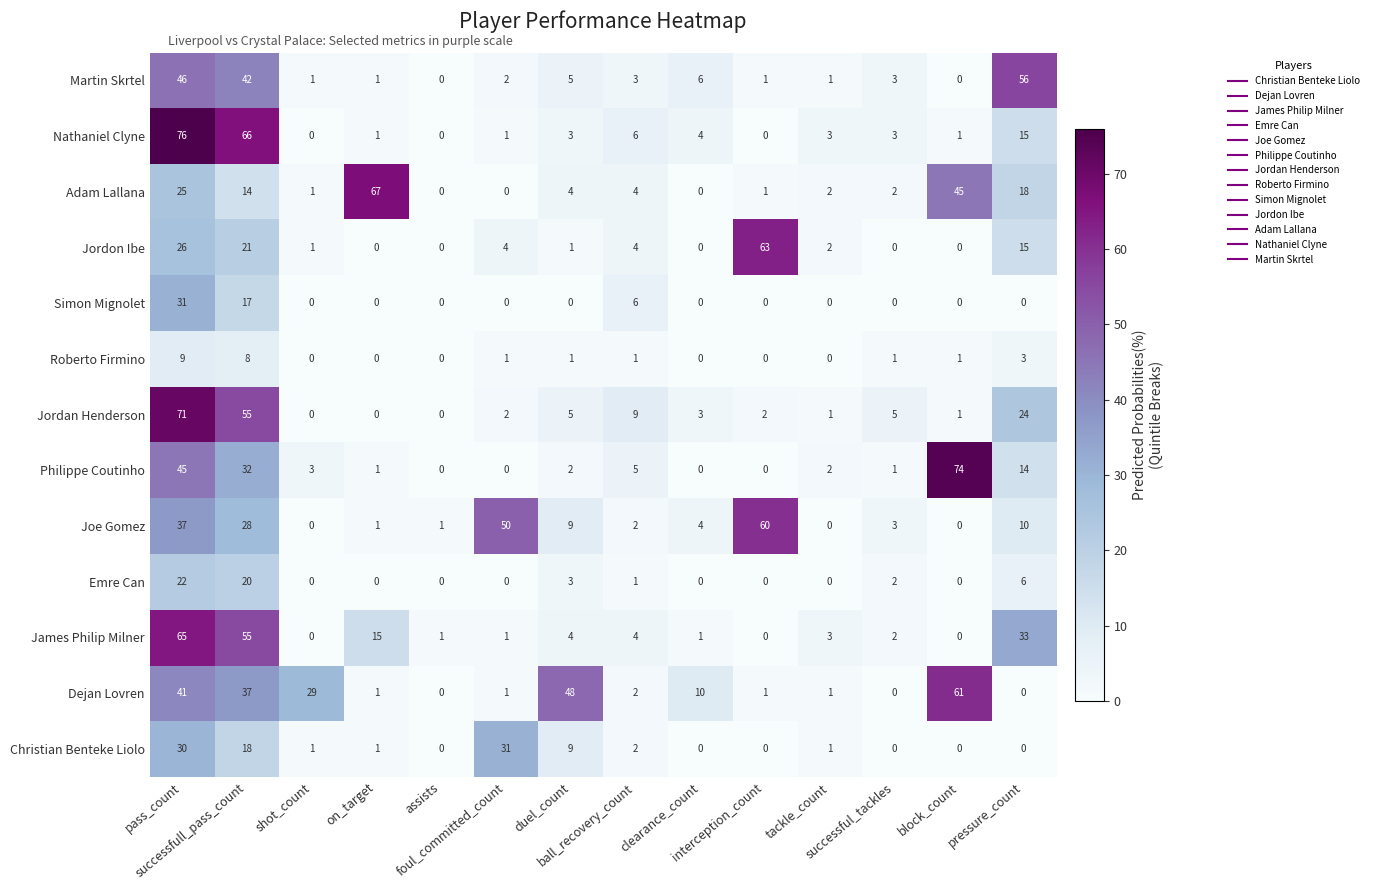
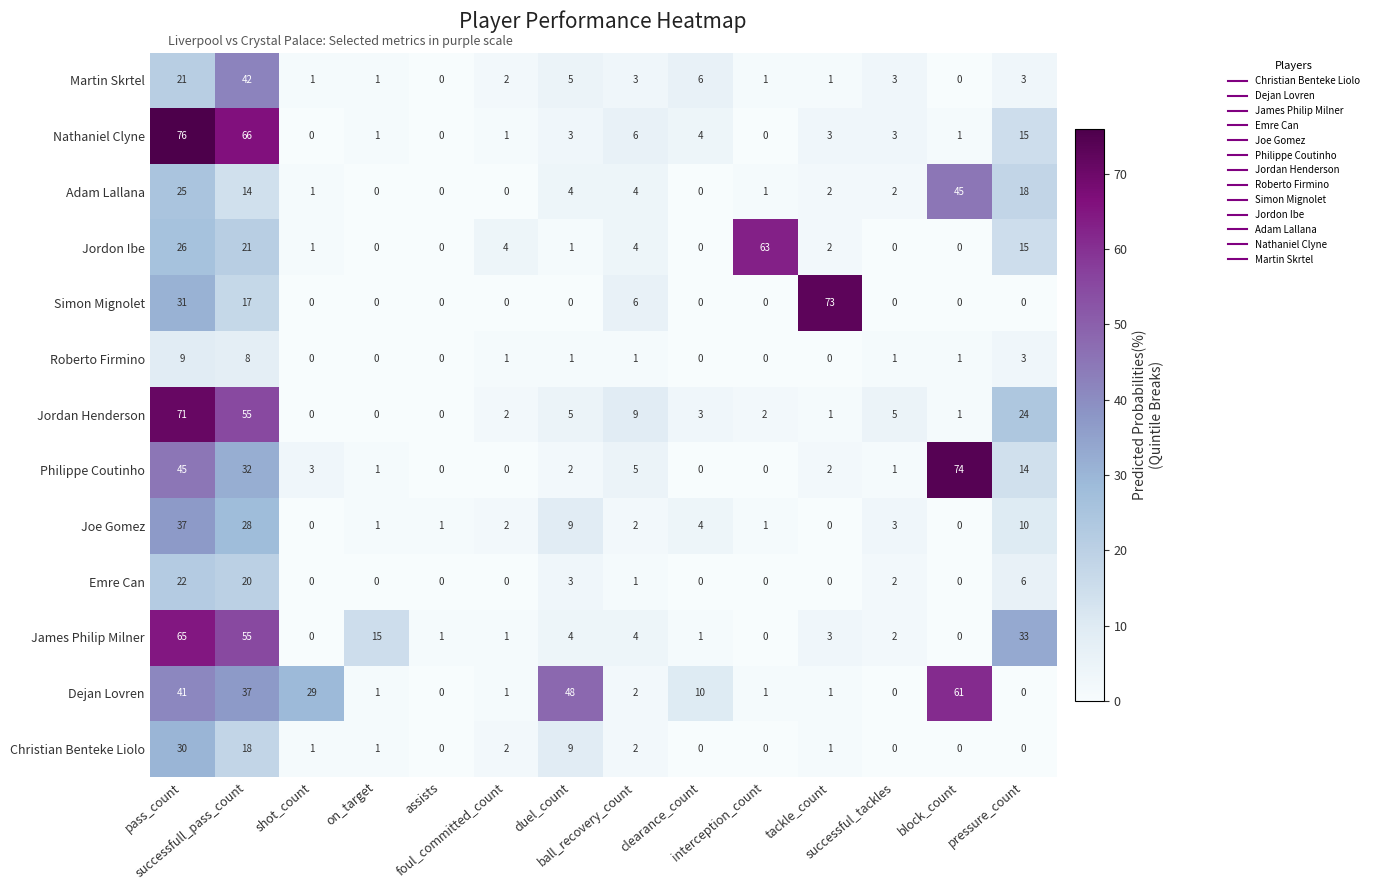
  {
    "Martin Skrtel": {
-     "pass_count": 46,
+     "pass_count": 21,
      "successfull_pass_count": 42,
      "shot_count": 1,
      "on_target": 1,
      "assists": 0,
      "foul_committed_count": 2,
      "duel_count": 5,
      "ball_recovery_count": 3,
      "clearance_count": 6,
      "interception_count": 1,
      "tackle_count": 1,
      "successful_tackles": 3,
      "block_count": 0,
-     "pressure_count": 56
+     "pressure_count": 3
    },
    "Nathaniel Clyne": {
      "pass_count": 76,
      "successfull_pass_count": 66,
      "shot_count": 0,
      "on_target": 1,
      "assists": 0,
      "foul_committed_count": 1,
      "duel_count": 3,
      "ball_recovery_count": 6,
      "clearance_count": 4,
      "interception_count": 0,
      "tackle_count": 3,
      "successful_tackles": 3,
      "block_count": 1,
      "pressure_count": 15
    },
    "Adam Lallana": {
      "pass_count": 25,
      "successfull_pass_count": 14,
      "shot_count": 1,
-     "on_target": 67,
+     "on_target": 0,
      "assists": 0,
      "foul_committed_count": 0,
      "duel_count": 4,
      "ball_recovery_count": 4,
      "clearance_count": 0,
      "interception_count": 1,
      "tackle_count": 2,
      "successful_tackles": 2,
      "block_count": 45,
      "pressure_count": 18
    },
    "Jordon Ibe": {
      "pass_count": 26,
      "successfull_pass_count": 21,
      "shot_count": 1,
      "on_target": 0,
      "assists": 0,
      "foul_committed_count": 4,
      "duel_count": 1,
      "ball_recovery_count": 4,
      "clearance_count": 0,
      "interception_count": 63,
      "tackle_count": 2,
      "successful_tackles": 0,
      "block_count": 0,
      "pressure_count": 15
    },
    "Simon Mignolet": {
      "pass_count": 31,
      "successfull_pass_count": 17,
      "shot_count": 0,
      "on_target": 0,
      "assists": 0,
      "foul_committed_count": 0,
      "duel_count": 0,
      "ball_recovery_count": 6,
      "clearance_count": 0,
      "interception_count": 0,
-     "tackle_count": 0,
+     "tackle_count": 73,
      "successful_tackles": 0,
      "block_count": 0,
      "pressure_count": 0
    },
    "Roberto Firmino": {
      "pass_count": 9,
      "successfull_pass_count": 8,
      "shot_count": 0,
      "on_target": 0,
      "assists": 0,
      "foul_committed_count": 1,
      "duel_count": 1,
      "ball_recovery_count": 1,
      "clearance_count": 0,
      "interception_count": 0,
      "tackle_count": 0,
      "successful_tackles": 1,
      "block_count": 1,
      "pressure_count": 3
    },
    "Jordan Henderson": {
      "pass_count": 71,
      "successfull_pass_count": 55,
      "shot_count": 0,
      "on_target": 0,
      "assists": 0,
      "foul_committed_count": 2,
      "duel_count": 5,
      "ball_recovery_count": 9,
      "clearance_count": 3,
      "interception_count": 2,
      "tackle_count": 1,
      "successful_tackles": 5,
      "block_count": 1,
      "pressure_count": 24
    },
    "Philippe Coutinho": {
      "pass_count": 45,
      "successfull_pass_count": 32,
      "shot_count": 3,
      "on_target": 1,
      "assists": 0,
      "foul_committed_count": 0,
      "duel_count": 2,
      "ball_recovery_count": 5,
      "clearance_count": 0,
      "interception_count": 0,
      "tackle_count": 2,
      "successful_tackles": 1,
      "block_count": 74,
      "pressure_count": 14
    },
    "Joe Gomez": {
      "pass_count": 37,
      "successfull_pass_count": 28,
      "shot_count": 0,
      "on_target": 1,
      "assists": 1,
-     "foul_committed_count": 50,
+     "foul_committed_count": 2,
      "duel_count": 9,
      "ball_recovery_count": 2,
      "clearance_count": 4,
-     "interception_count": 60,
+     "interception_count": 1,
      "tackle_count": 0,
      "successful_tackles": 3,
      "block_count": 0,
      "pressure_count": 10
    },
    "Emre Can": {
      "pass_count": 22,
      "successfull_pass_count": 20,
      "shot_count": 0,
      "on_target": 0,
      "assists": 0,
      "foul_committed_count": 0,
      "duel_count": 3,
      "ball_recovery_count": 1,
      "clearance_count": 0,
      "interception_count": 0,
      "tackle_count": 0,
      "successful_tackles": 2,
      "block_count": 0,
      "pressure_count": 6
    },
    "James Philip Milner": {
      "pass_count": 65,
      "successfull_pass_count": 55,
      "shot_count": 0,
      "on_target": 15,
      "assists": 1,
      "foul_committed_count": 1,
      "duel_count": 4,
      "ball_recovery_count": 4,
      "clearance_count": 1,
      "interception_count": 0,
      "tackle_count": 3,
      "successful_tackles": 2,
      "block_count": 0,
      "pressure_count": 33
    },
    "Dejan Lovren": {
      "pass_count": 41,
      "successfull_pass_count": 37,
      "shot_count": 29,
      "on_target": 1,
      "assists": 0,
      "foul_committed_count": 1,
      "duel_count": 48,
      "ball_recovery_count": 2,
      "clearance_count": 10,
      "interception_count": 1,
      "tackle_count": 1,
      "successful_tackles": 0,
      "block_count": 61,
      "pressure_count": 0
    },
    "Christian Benteke Liolo": {
      "pass_count": 30,
      "successfull_pass_count": 18,
      "shot_count": 1,
      "on_target": 1,
      "assists": 0,
-     "foul_committed_count": 31,
+     "foul_committed_count": 2,
      "duel_count": 9,
      "ball_recovery_count": 2,
      "clearance_count": 0,
      "interception_count": 0,
      "tackle_count": 1,
      "successful_tackles": 0,
      "block_count": 0,
      "pressure_count": 0
    }
  }
